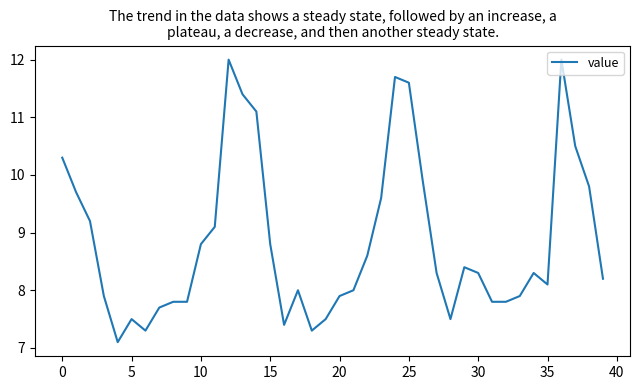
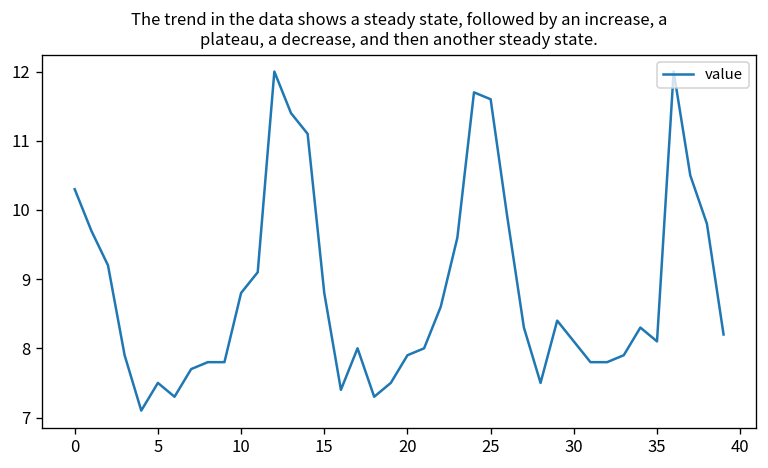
  {
    "0": 10.3,
    "5": 7.5,
    "10": 8.8,
    "15": 8.8,
    "20": 7.9,
    "25": 11.6,
-   "30": 8.3,
+   "30": 8.1,
    "35": 8.1
  }
